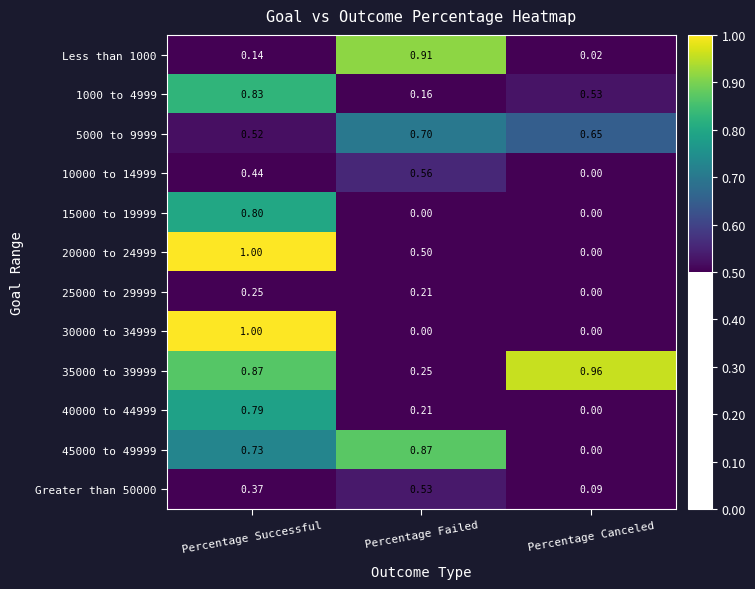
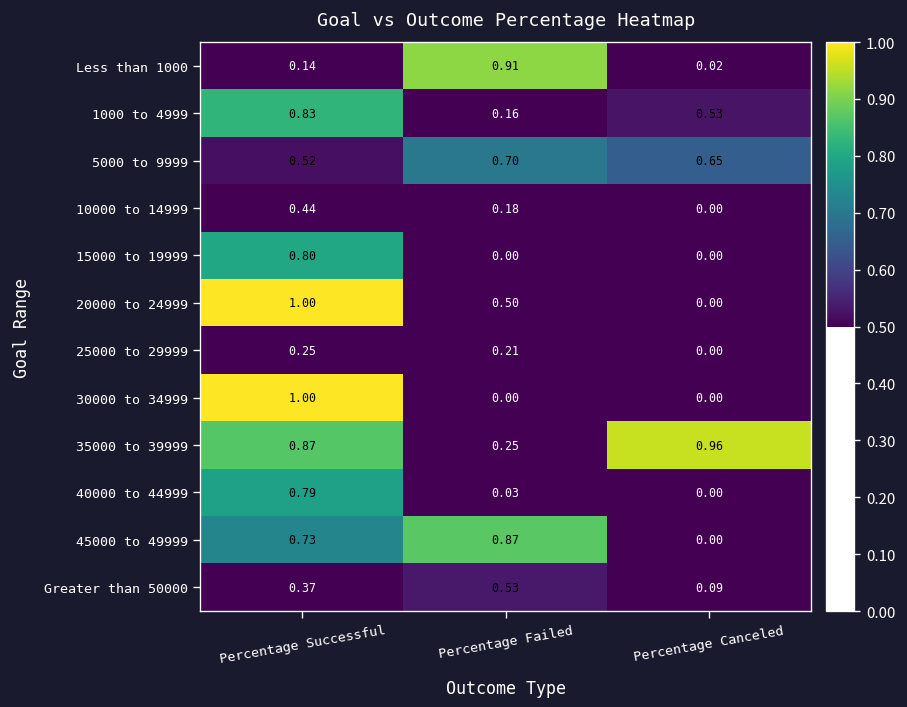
  {
    "Less than 1000": {
      "Percentage Successful": 0.14,
      "Percentage Failed": 0.91,
      "Percentage Canceled": 0.02
    },
    "1000 to 4999": {
      "Percentage Successful": 0.83,
      "Percentage Failed": 0.16,
      "Percentage Canceled": 0.53
    },
    "5000 to 9999": {
      "Percentage Successful": 0.52,
      "Percentage Failed": 0.70,
      "Percentage Canceled": 0.65
    },
    "10000 to 14999": {
      "Percentage Successful": 0.44,
-     "Percentage Failed": 0.56,
+     "Percentage Failed": 0.18,
      "Percentage Canceled": 0.00
    },
    "15000 to 19999": {
      "Percentage Successful": 0.80,
      "Percentage Failed": 0.00,
      "Percentage Canceled": 0.00
    },
    "20000 to 24999": {
      "Percentage Successful": 1.00,
      "Percentage Failed": 0.50,
      "Percentage Canceled": 0.00
    },
    "25000 to 29999": {
      "Percentage Successful": 0.25,
      "Percentage Failed": 0.21,
      "Percentage Canceled": 0.00
    },
    "30000 to 34999": {
      "Percentage Successful": 1.00,
      "Percentage Failed": 0.00,
      "Percentage Canceled": 0.00
    },
    "35000 to 39999": {
      "Percentage Successful": 0.87,
      "Percentage Failed": 0.25,
      "Percentage Canceled": 0.96
    },
    "40000 to 44999": {
      "Percentage Successful": 0.79,
-     "Percentage Failed": 0.21,
+     "Percentage Failed": 0.03,
      "Percentage Canceled": 0.00
    },
    "45000 to 49999": {
      "Percentage Successful": 0.73,
      "Percentage Failed": 0.87,
      "Percentage Canceled": 0.00
    },
    "Greater than 50000": {
      "Percentage Successful": 0.37,
      "Percentage Failed": 0.53,
      "Percentage Canceled": 0.09
    }
  }
